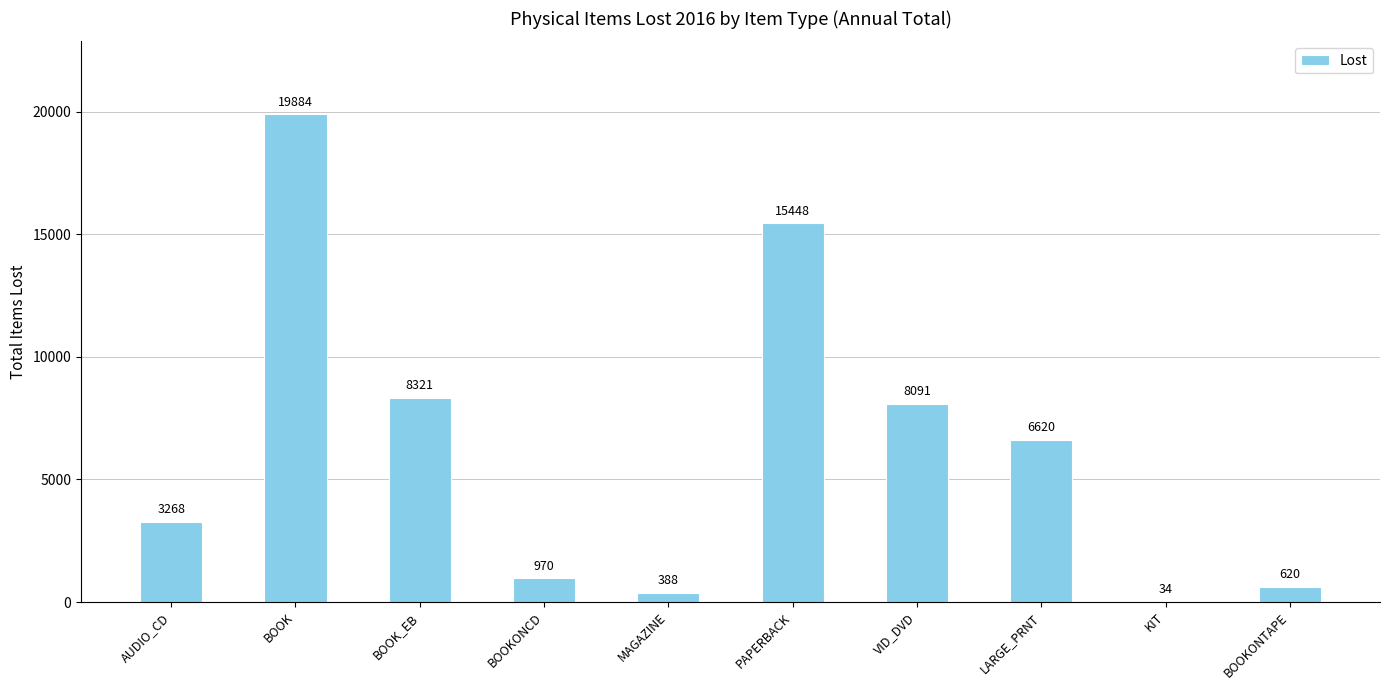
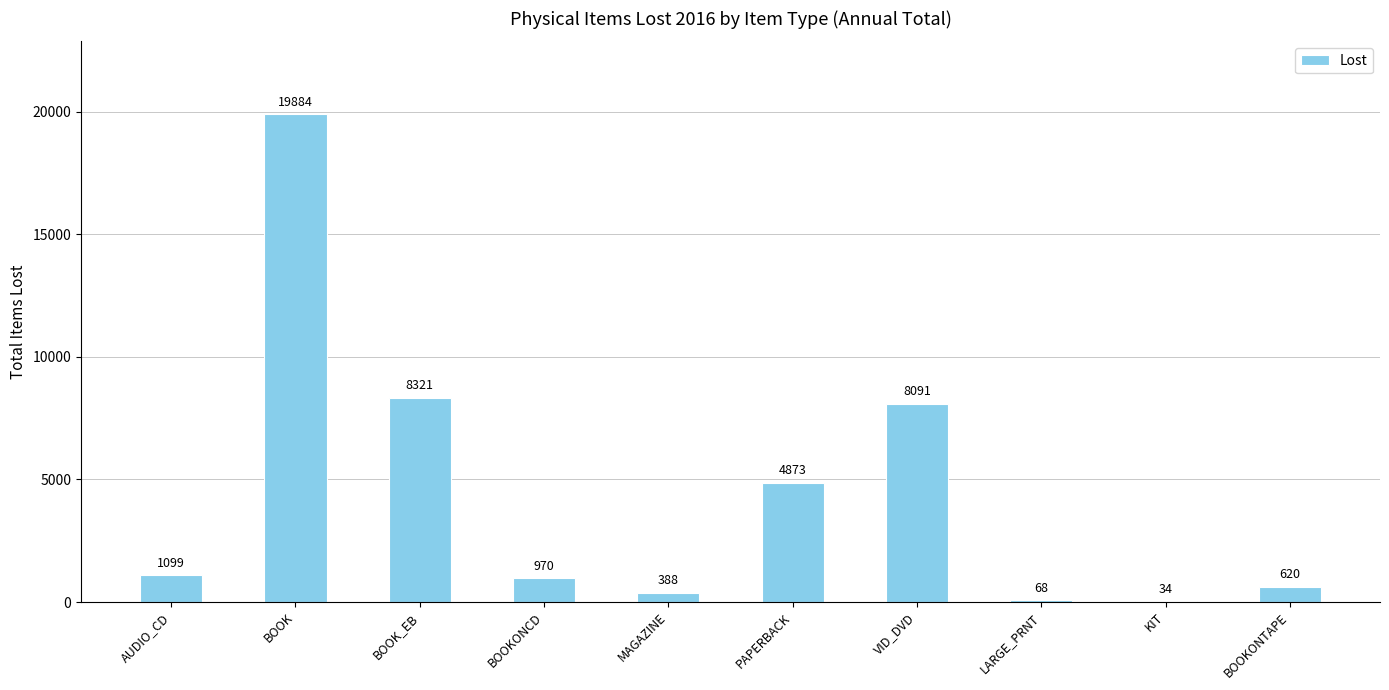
  {
-   "AUDIO_CD": 3268,
+   "AUDIO_CD": 1099,
    "BOOK": 19884,
    "BOOK_EB": 8321,
    "BOOKONCD": 970,
    "MAGAZINE": 388,
-   "PAPERBACK": 15448,
+   "PAPERBACK": 4873,
    "VID_DVD": 8091,
-   "LARGE_PRNT": 6620,
+   "LARGE_PRNT": 68,
    "KIT": 34,
    "BOOKONTAPE": 620
  }
